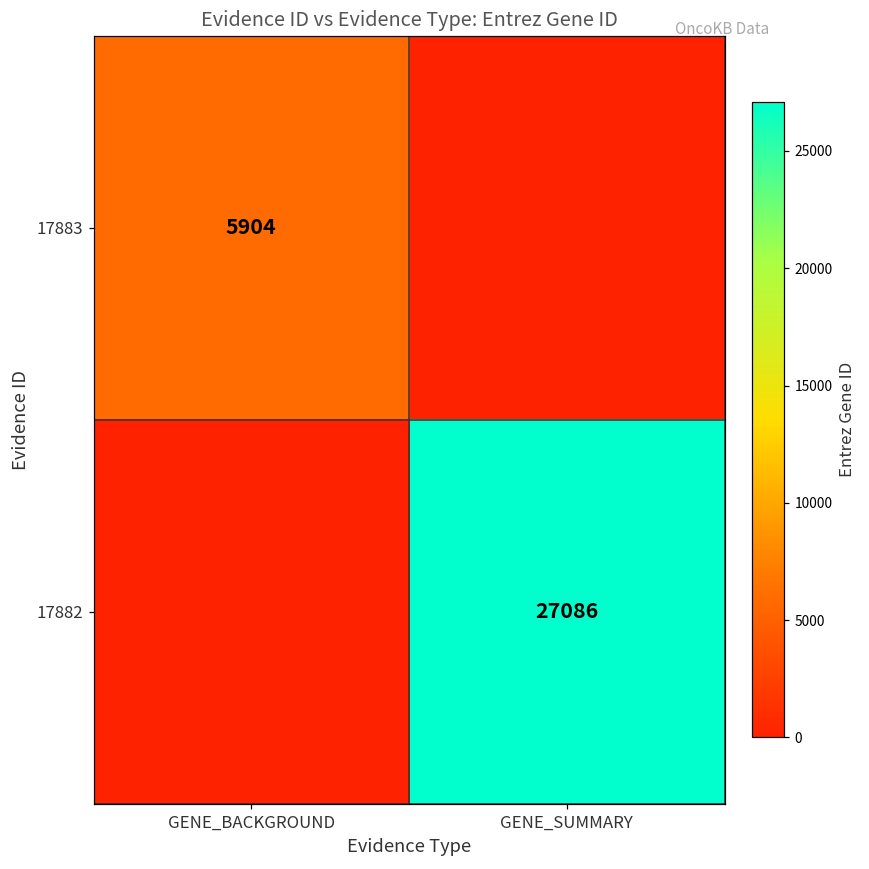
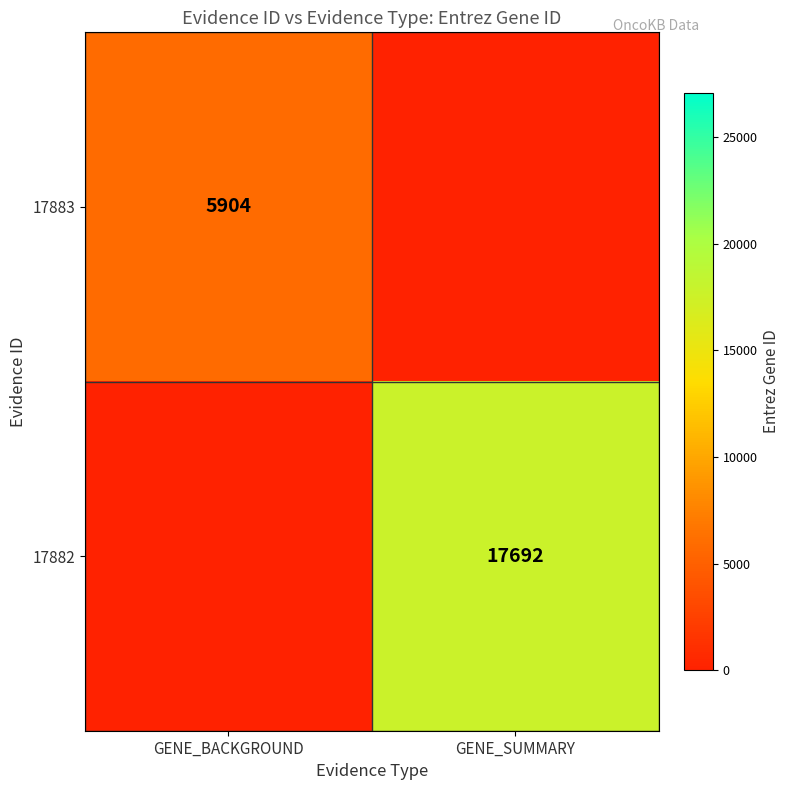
  {
    "17883": {
      "GENE_BACKGROUND": 5904
    },
    "17882": {
-     "GENE_SUMMARY": 27086
+     "GENE_SUMMARY": 17692
    }
  }
